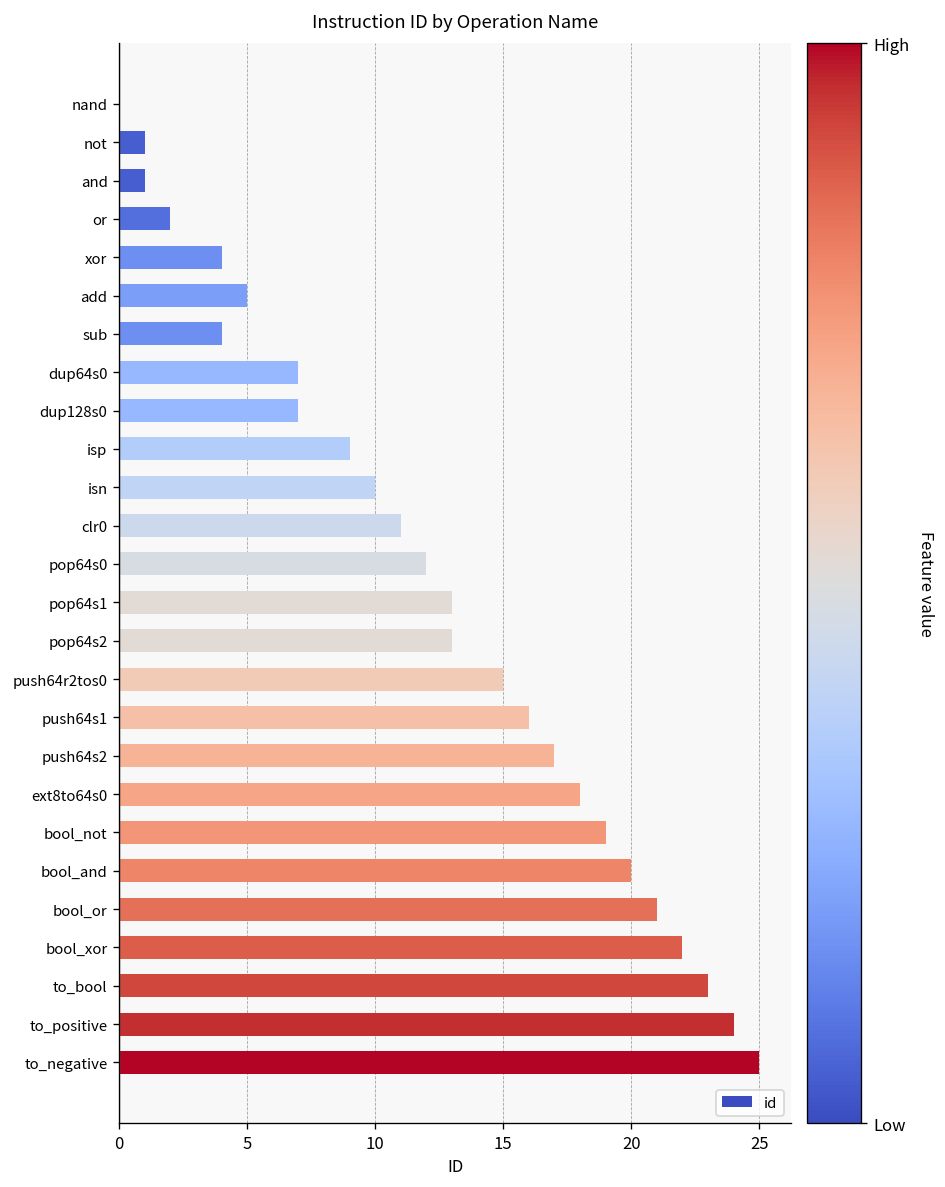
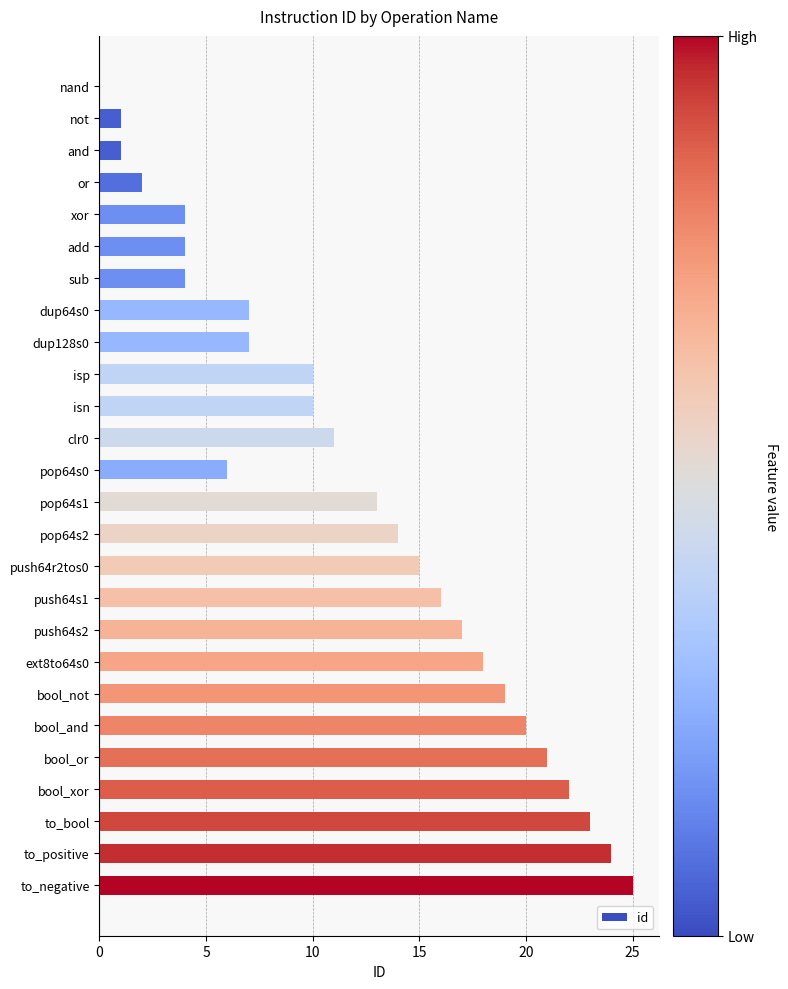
  {
    "nand": 0,
    "not": 1,
    "and": 1,
    "or": 2,
    "xor": 4,
-   "add": 5,
+   "add": 4,
    "sub": 4,
    "dup64s0": 7,
    "dup128s0": 7,
-   "isp": 9,
+   "isp": 10,
    "isn": 10,
    "clr0": 11,
-   "pop64s0": 12,
+   "pop64s0": 6,
    "pop64s1": 13,
-   "pop64s2": 13,
+   "pop64s2": 14,
    "push64r2tos0": 15,
    "push64s1": 16,
    "push64s2": 17,
    "ext8to64s0": 18,
    "bool_not": 19,
    "bool_and": 20,
    "bool_or": 21,
    "bool_xor": 22,
    "to_bool": 23,
    "to_positive": 24,
    "to_negative": 25
  }
